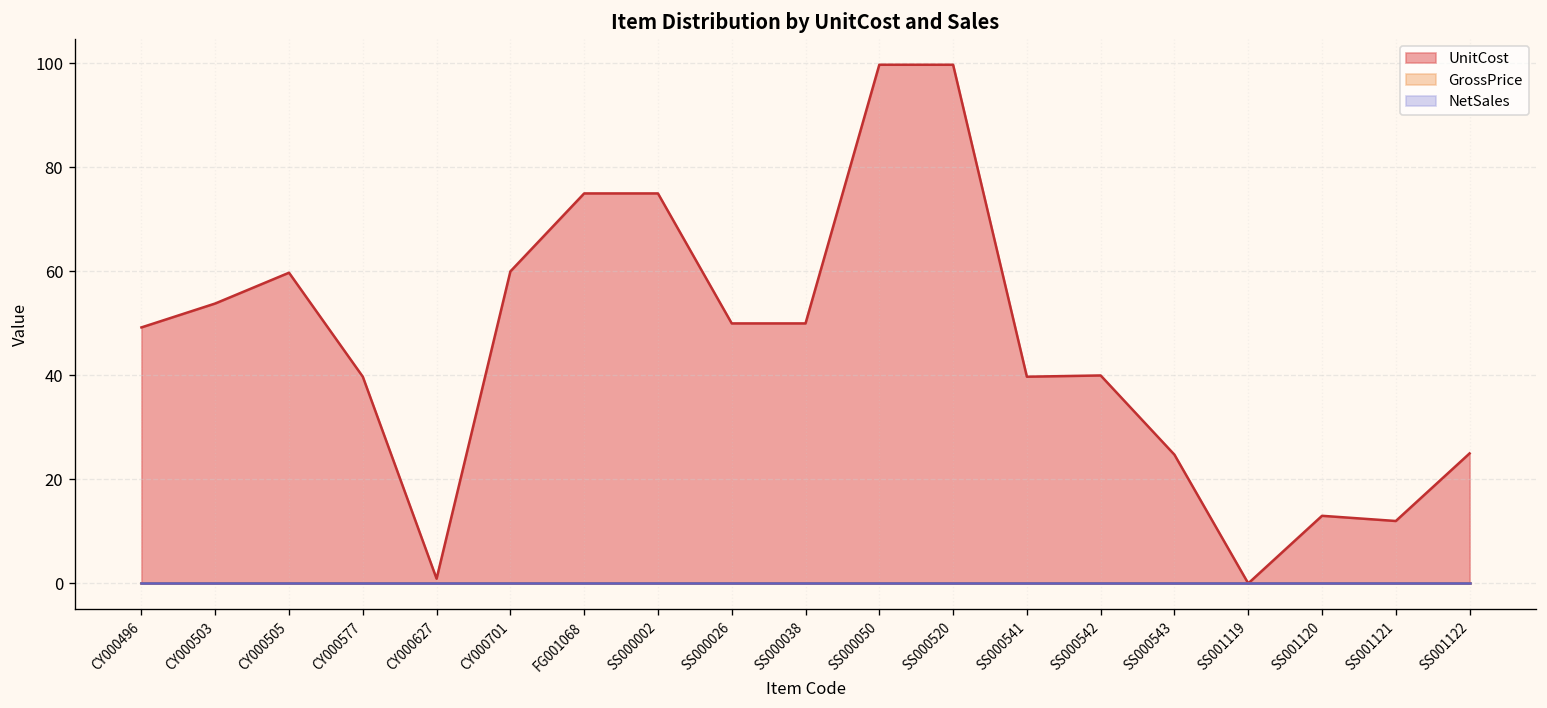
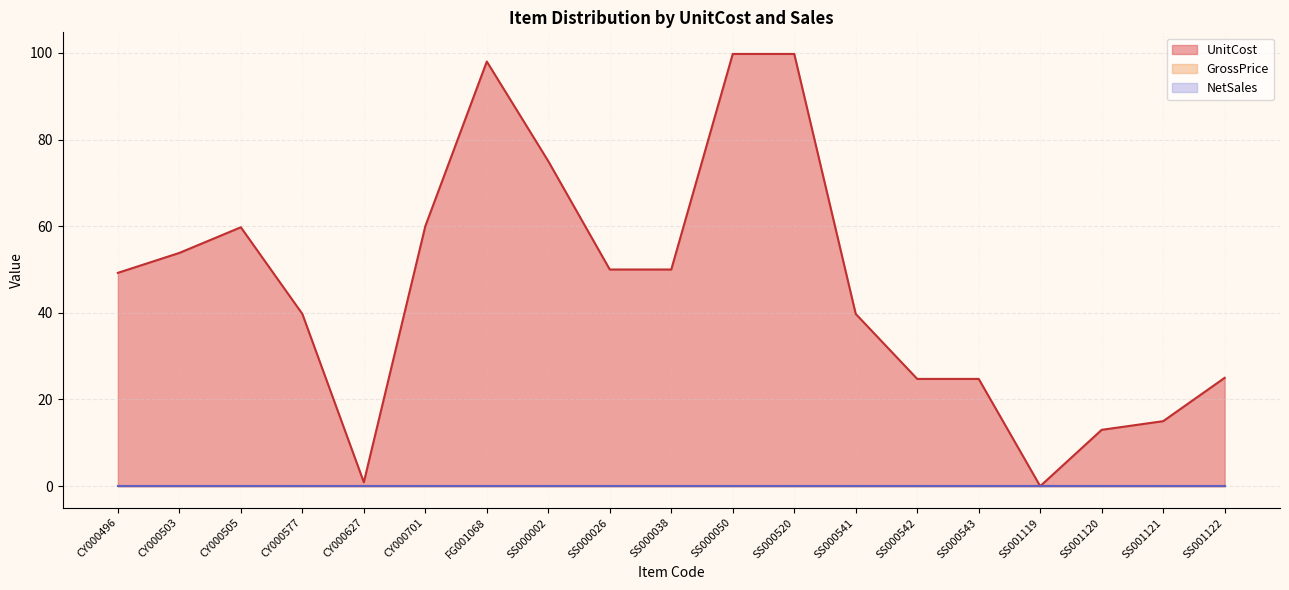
  {
    "UnitCost": {
      "CY000496": 49,
      "CY000503": 54,
      "CY000505": 60,
      "CY000577": 40,
      "CY000627": 1,
      "CY000701": 60,
-     "FG001068": 75,
+     "FG001068": 98,
      "SS000002": 75,
      "SS000026": 50,
      "SS000038": 50,
      "SS000050": 100,
      "SS000520": 100,
      "SS000541": 40,
-     "SS000542": 40,
+     "SS000542": 25,
      "SS000543": 25,
      "SS001120": 13,
-     "SS001121": 12,
+     "SS001121": 15,
      "SS001122": 25
    },
    "NetSales": {
      "CY000496": 0,
      "CY000503": 0,
      "CY000505": 0,
      "CY000577": 0,
      "CY000627": 0,
      "CY000701": 0,
      "FG001068": 0,
      "SS000002": 0,
      "SS000026": 0,
      "SS000038": 0,
      "SS000050": 0,
      "SS000520": 0,
      "SS000541": 0,
      "SS000542": 0,
      "SS000543": 0,
      "SS001120": 0,
      "SS001121": 0,
      "SS001122": 0
    }
  }
